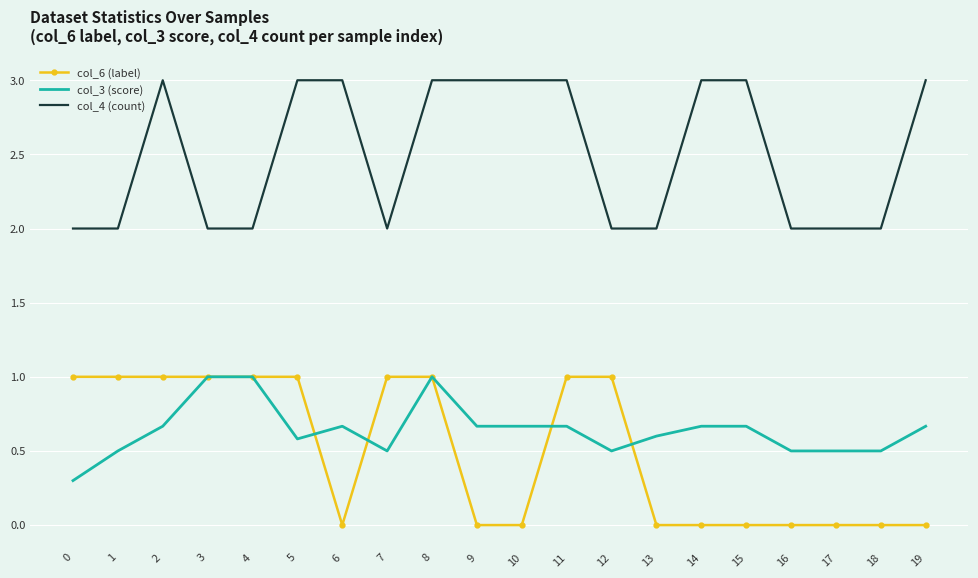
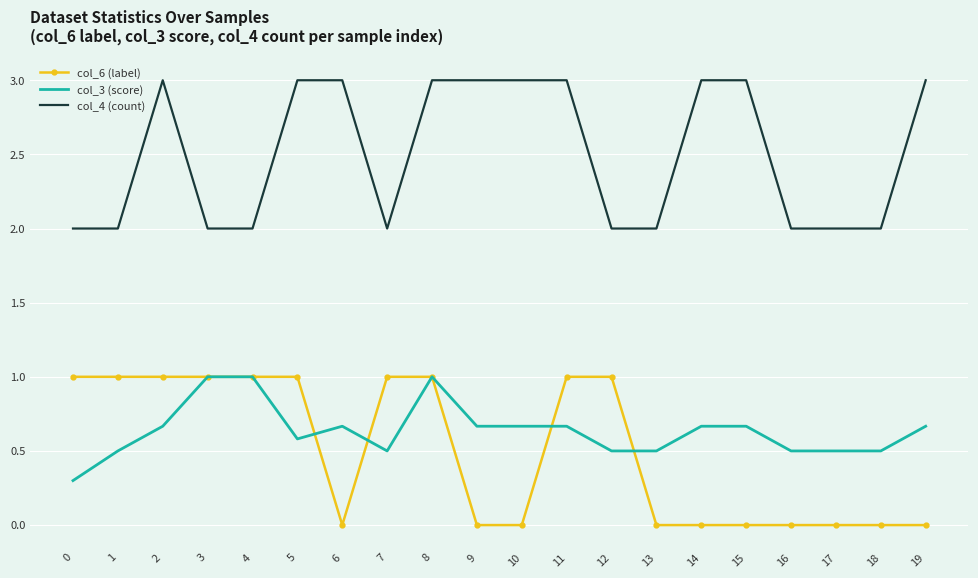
  {
    "col_6 (label)": {
      "0": 1.0,
      "1": 1.0,
      "2": 1.0,
      "5": 1.0,
      "6": 0.0,
      "7": 1.0,
      "9": 0.0,
      "10": 0.0,
      "11": 1.0,
      "12": 1.0,
      "13": 0.0,
      "14": 0.0,
      "15": 0.0,
      "16": 0.0,
      "17": 0.0,
      "18": 0.0,
      "19": 0.0
    },
    "col_3 (score)": {
      "0": 0.3,
      "1": 0.5,
      "2": 0.67,
      "5": 0.58,
      "6": 0.67,
      "7": 0.5,
      "9": 0.67,
      "10": 0.67,
      "11": 0.67,
      "12": 0.5,
-     "13": 0.6,
+     "13": 0.5,
      "14": 0.67,
      "15": 0.67,
      "16": 0.5,
      "17": 0.5,
      "18": 0.5,
      "19": 0.67
    },
    "col_4 (count)": {
      "0": 2.0,
      "1": 2.0,
      "2": 3.0,
      "3": 2.0,
      "4": 2.0,
      "5": 3.0,
      "6": 3.0,
      "7": 2.0,
      "8": 3.0,
      "9": 3.0,
      "10": 3.0,
      "11": 3.0,
      "12": 2.0,
      "13": 2.0,
      "14": 3.0,
      "15": 3.0,
      "16": 2.0,
      "17": 2.0,
      "18": 2.0,
      "19": 3.0
    }
  }
